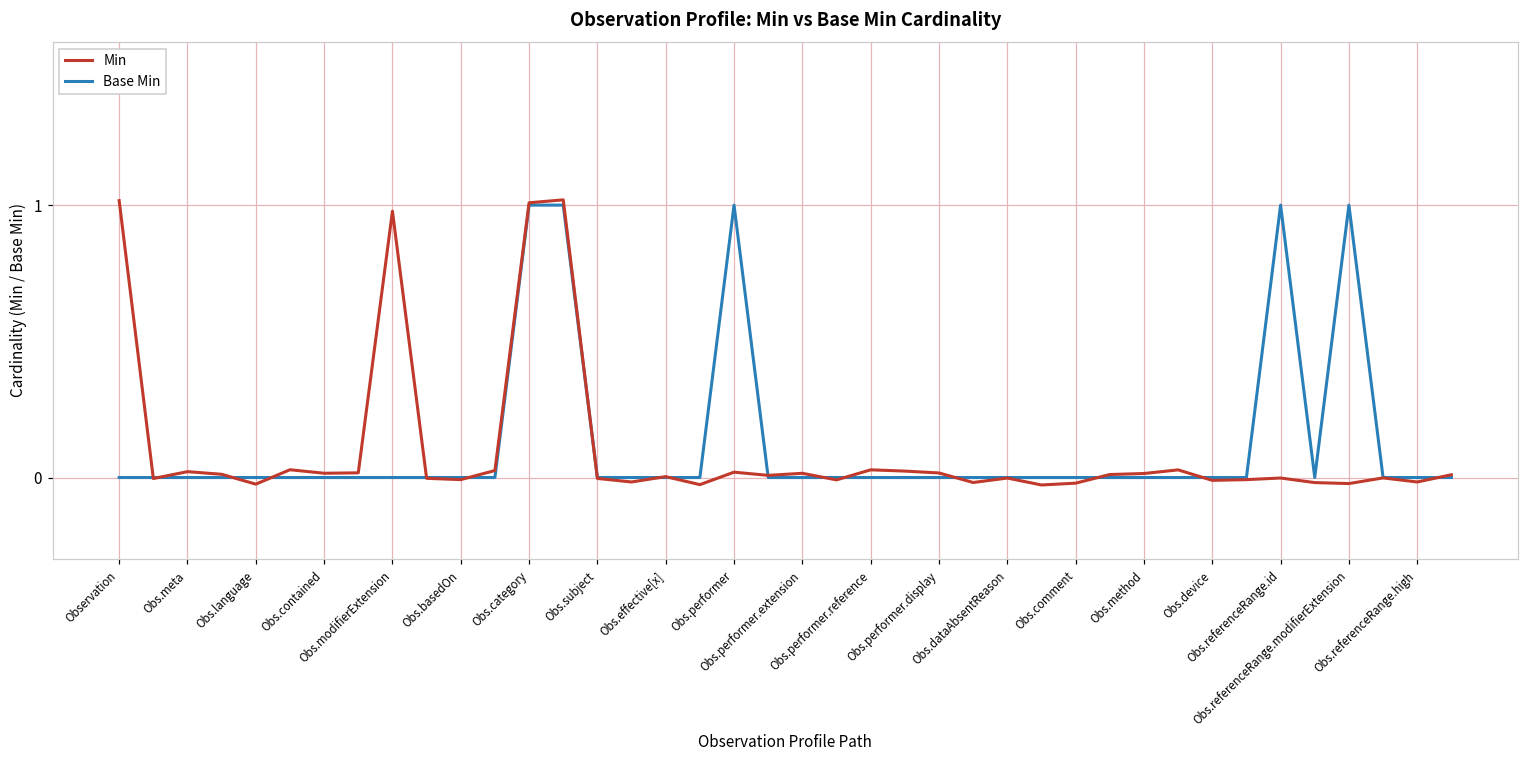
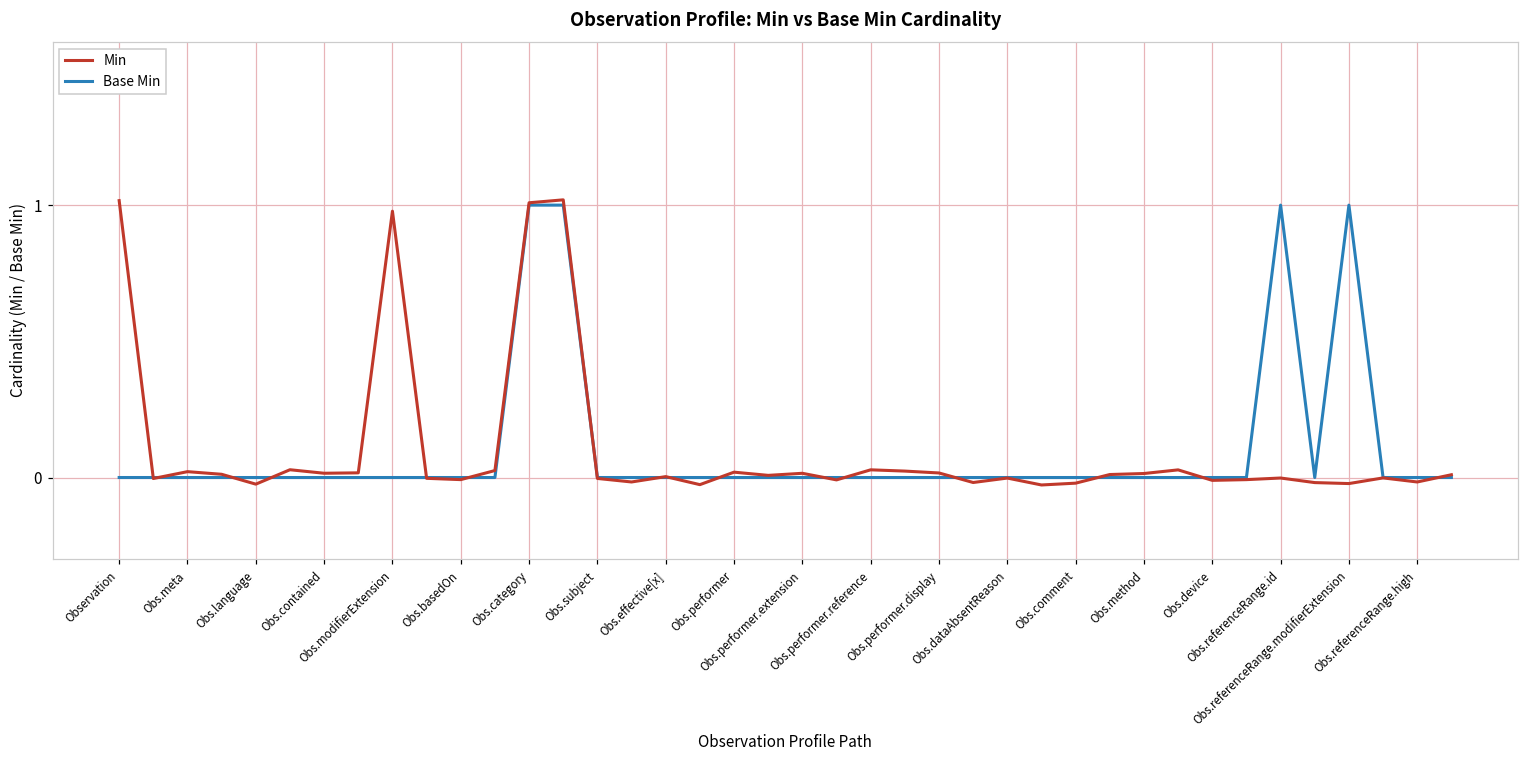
  {
    "Min": {
      "Observation": 1.02,
      "Obs.meta": 0.02,
      "Obs.language": -0.02,
      "Obs.contained": 0.02,
      "Obs.modifierExtension": 0.98,
      "Obs.performer": 0.02,
      "Obs.performer.extension": 0.02,
      "Obs.performer.reference": 0.03,
      "Obs.performer.display": 0.02,
      "Obs.comment": -0.02,
      "Obs.method": 0.01,
      "Obs.device": -0.01,
      "Obs.referenceRange.id": 0,
      "Obs.referenceRange.modifierExtension": -0.02,
      "Obs.referenceRange.high": -0.02
    },
    "Base Min": {
      "Observation": 0,
      "Obs.meta": 0,
      "Obs.language": 0,
      "Obs.contained": 0,
      "Obs.modifierExtension": 0,
-     "Obs.performer": 1,
+     "Obs.performer": 0,
      "Obs.performer.extension": 0,
      "Obs.performer.reference": 0,
      "Obs.performer.display": 0,
      "Obs.comment": 0,
      "Obs.method": 0,
      "Obs.device": 0,
      "Obs.referenceRange.id": 1,
      "Obs.referenceRange.modifierExtension": 1,
      "Obs.referenceRange.high": 0
    }
  }
